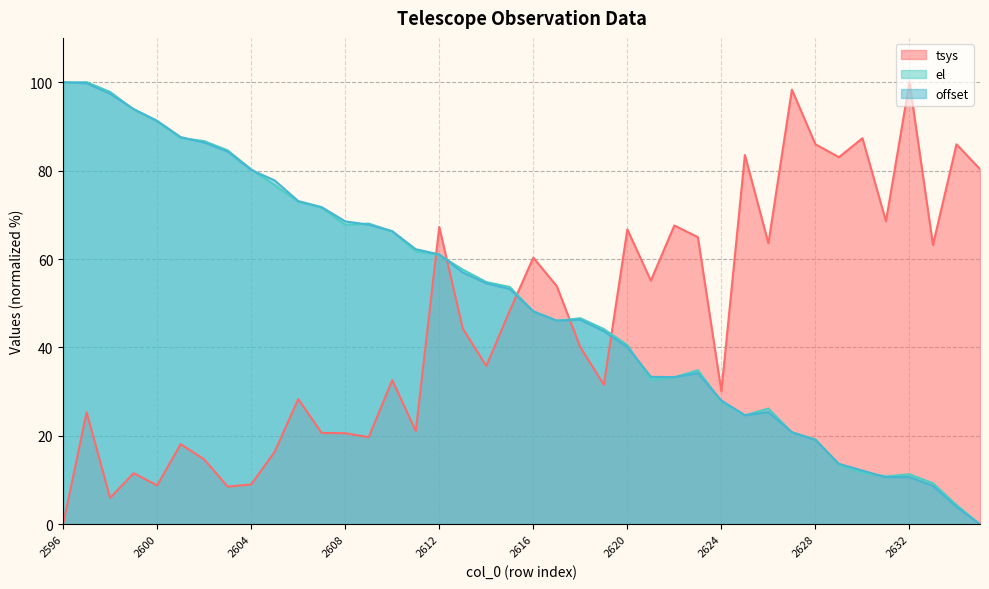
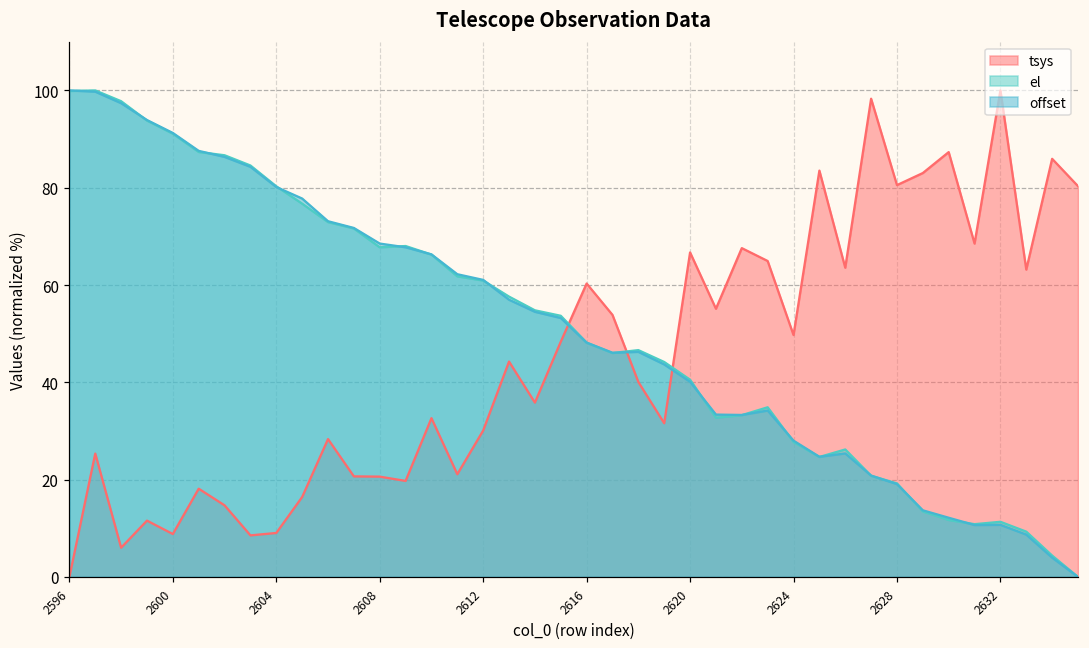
  {
    "tsys": {
      "2596": 0,
      "2600": 9,
      "2604": 9,
      "2608": 21,
-     "2612": 67,
+     "2612": 30,
      "2616": 60,
      "2620": 67,
-     "2624": 30,
-     "2628": 86
+     "2624": 50,
+     "2628": 81
    }
  }
